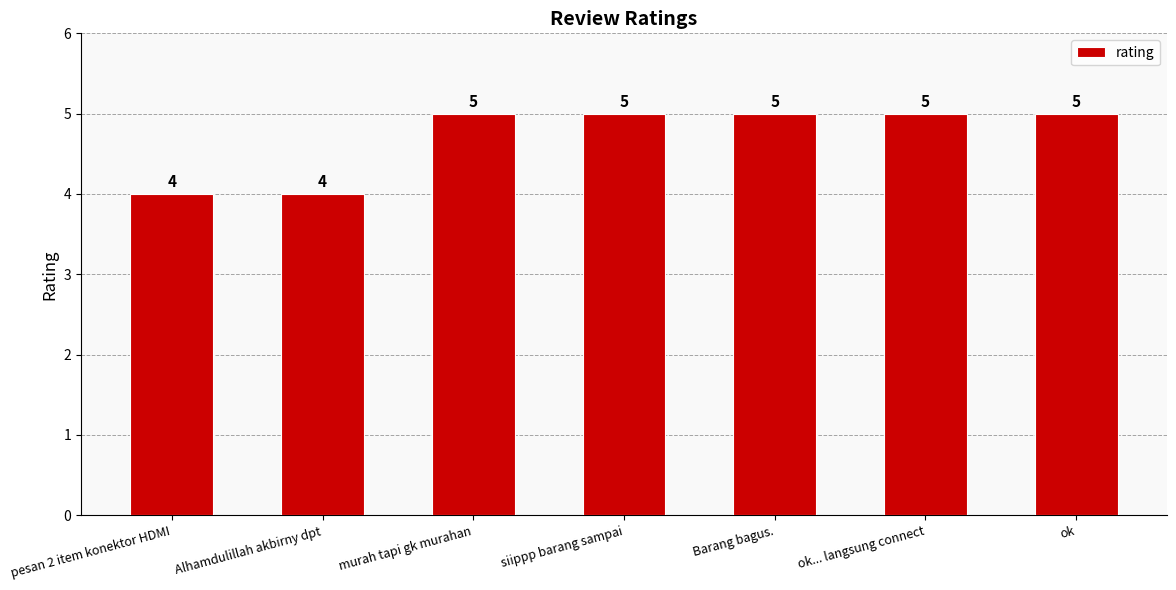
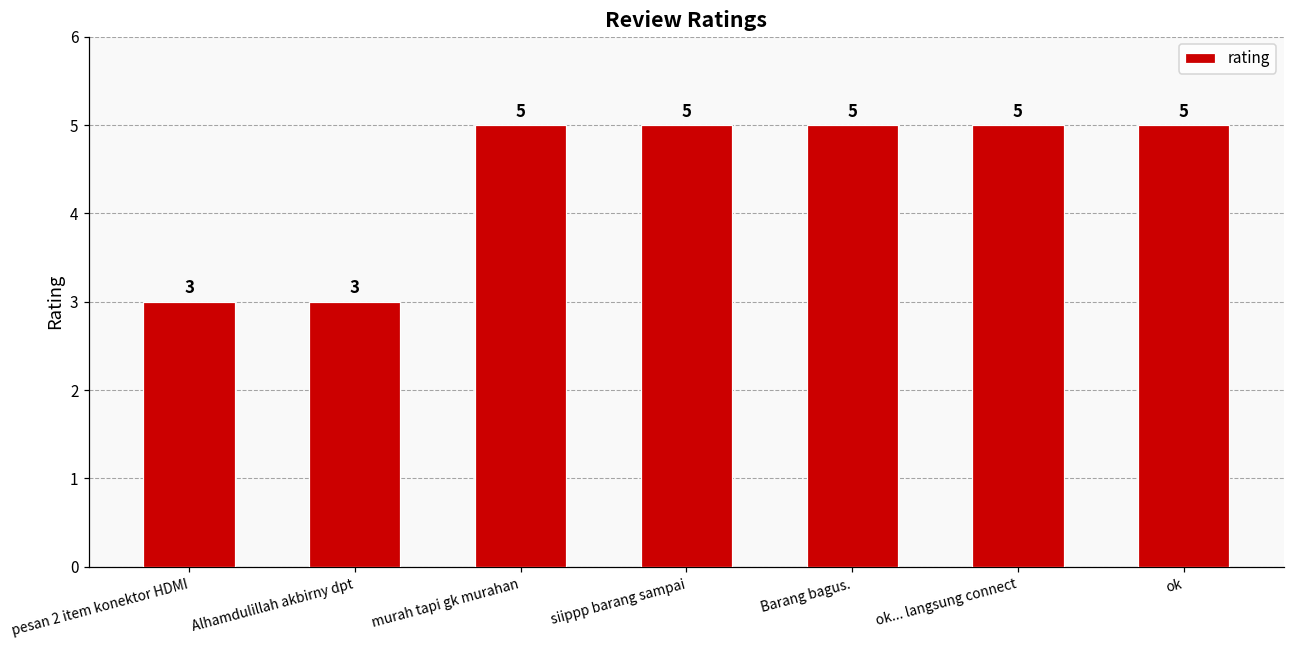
  {
-   "pesan 2 item konektor HDMI": 4,
-   "Alhamdulillah akbirny dpt": 4,
+   "pesan 2 item konektor HDMI": 3,
+   "Alhamdulillah akbirny dpt": 3,
    "murah tapi gk murahan": 5,
    "siippp barang sampai": 5,
    "Barang bagus.": 5,
    "ok... langsung connect": 5,
    "ok": 5
  }
